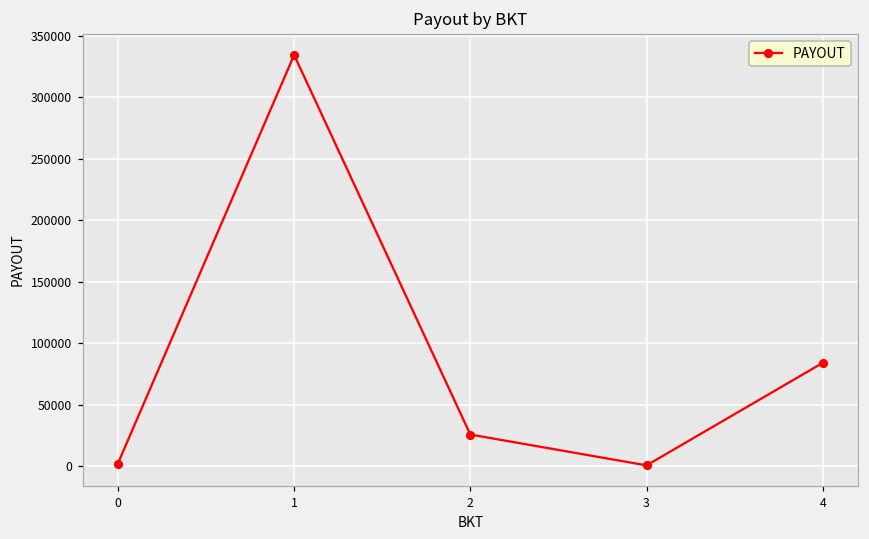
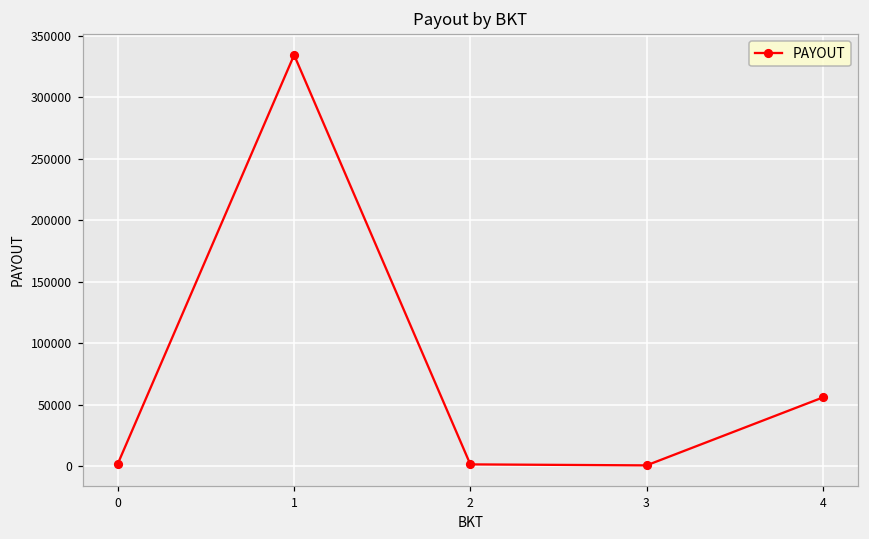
  {
    "0": 2000,
    "1": 334000,
-   "2": 26000,
+   "2": 1000,
    "3": 1000,
-   "4": 84000
+   "4": 56000
  }
